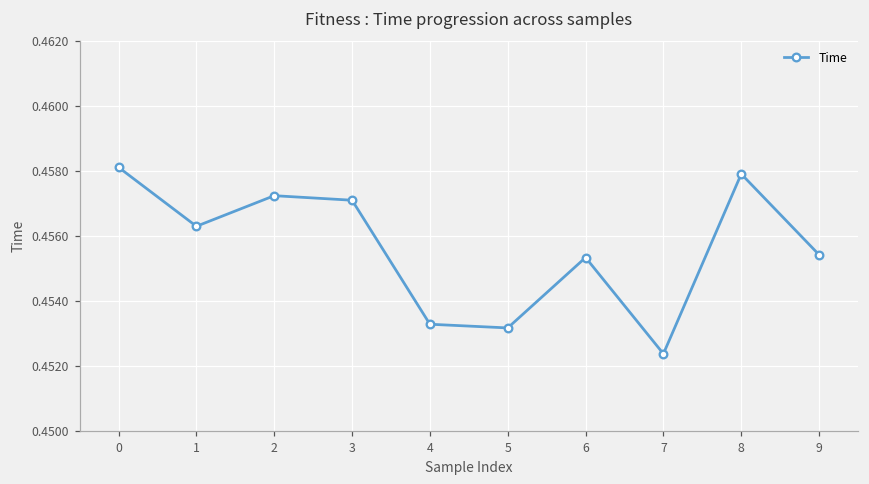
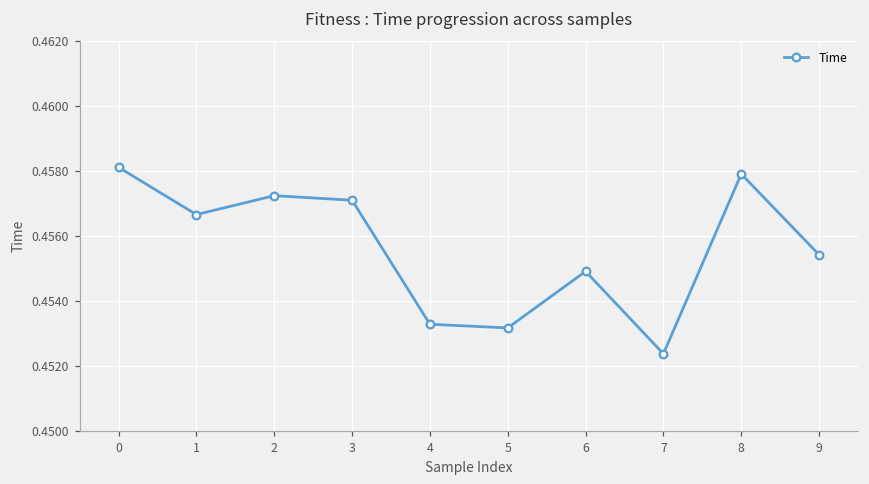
  {
    "0": 0.4581,
-   "1": 0.4563,
+   "1": 0.4567,
    "2": 0.4572,
    "3": 0.4571,
    "4": 0.4533,
    "5": 0.4532,
-   "6": 0.4553,
+   "6": 0.4549,
    "7": 0.4524,
    "8": 0.4579,
    "9": 0.4554
  }
